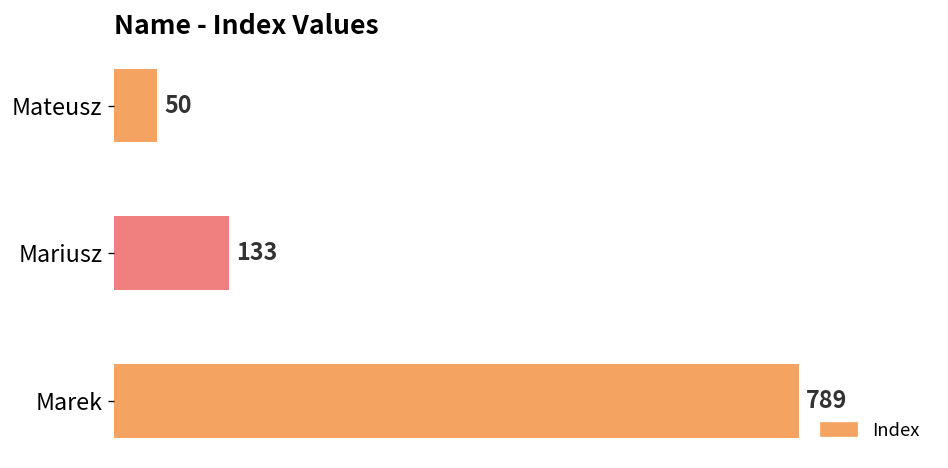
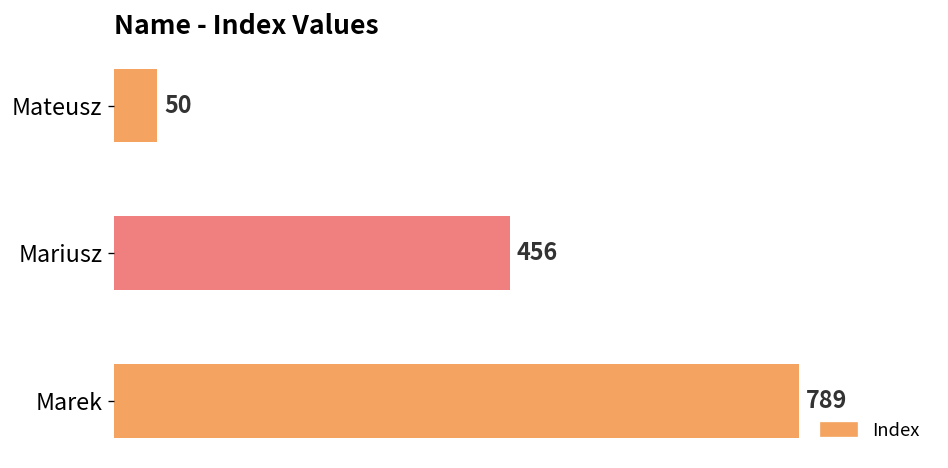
  {
    "Mateusz": 50,
-   "Mariusz": 133,
+   "Mariusz": 456,
    "Marek": 789
  }
